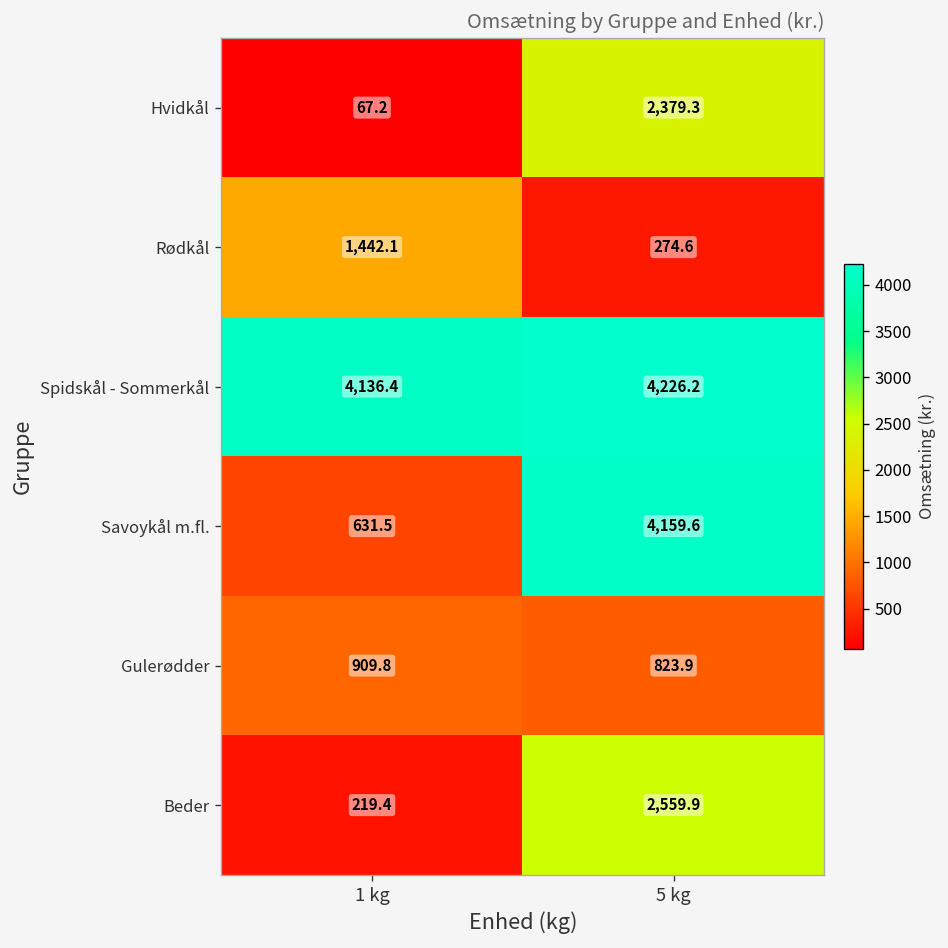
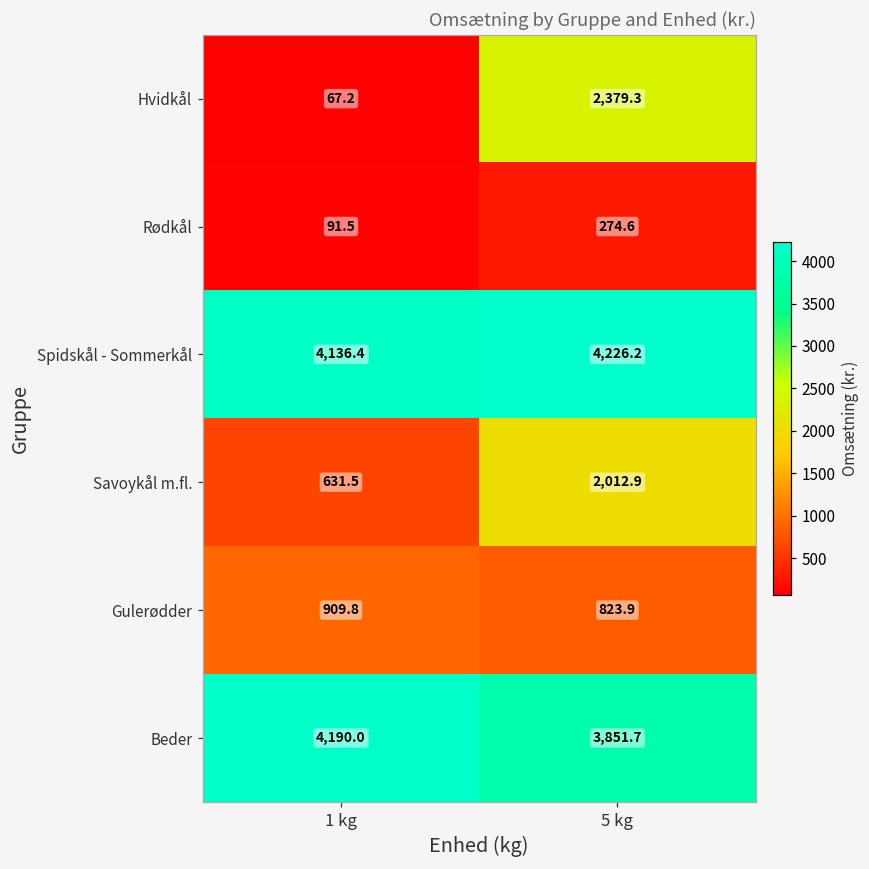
  {
    "Rødkål": {
-     "1 kg": "1,442.1"
+     "1 kg": "91.5"
    },
    "Savoykål m.fl.": {
-     "5 kg": "4,159.6"
+     "5 kg": "2,012.9"
    },
    "Beder": {
-     "1 kg": "219.4",
-     "5 kg": "2,559.9"
+     "1 kg": "4,190.0",
+     "5 kg": "3,851.7"
    }
  }
